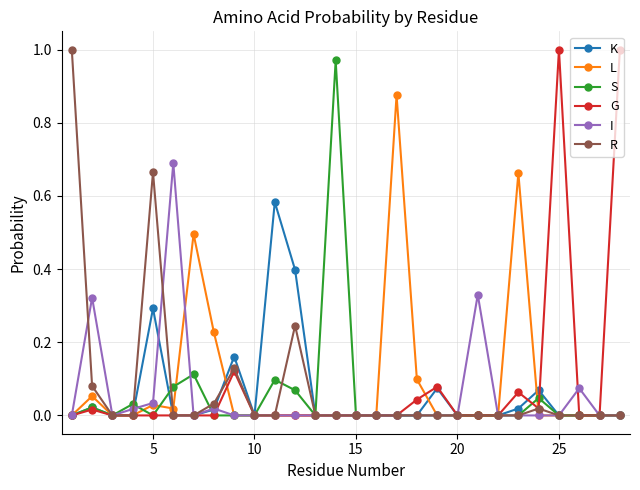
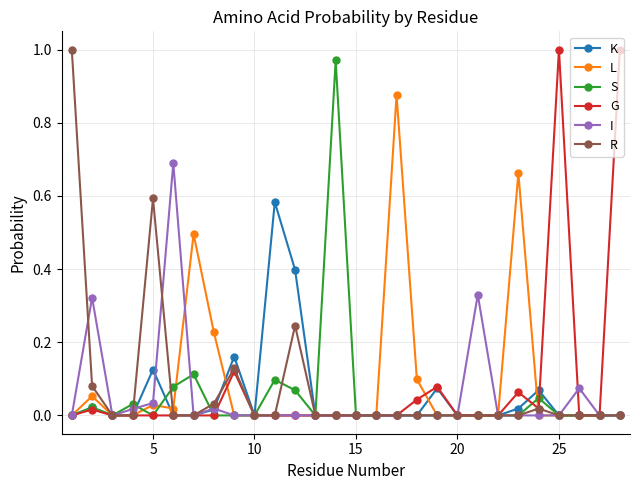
  {
    "K": {
-     "5": 0.29
+     "5": 0.13
    },
    "G": {
      "25": 1.00
    },
    "R": {
-     "5": 0.67
+     "5": 0.59
    }
  }
